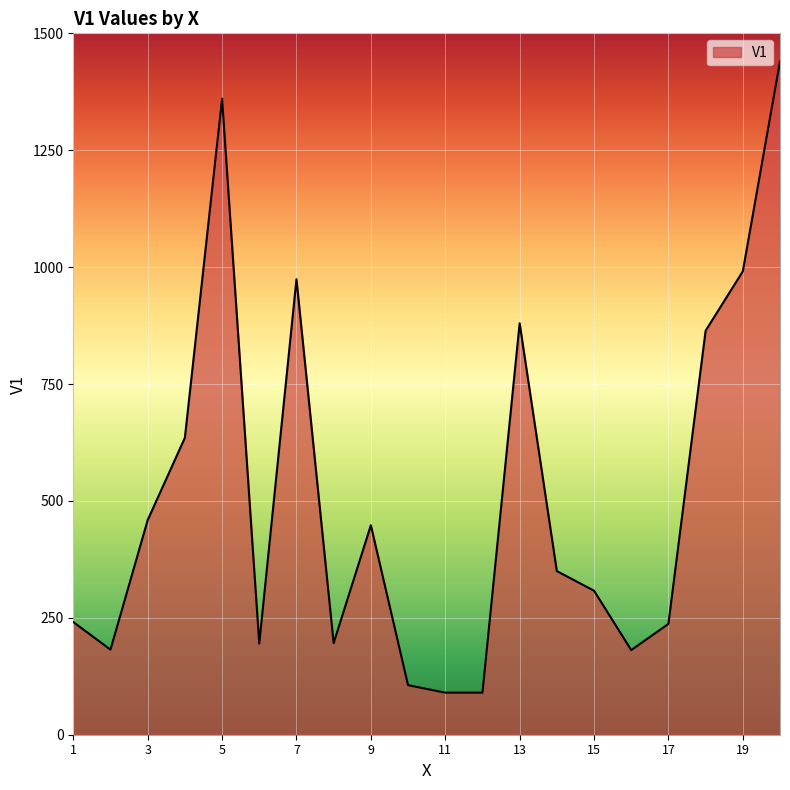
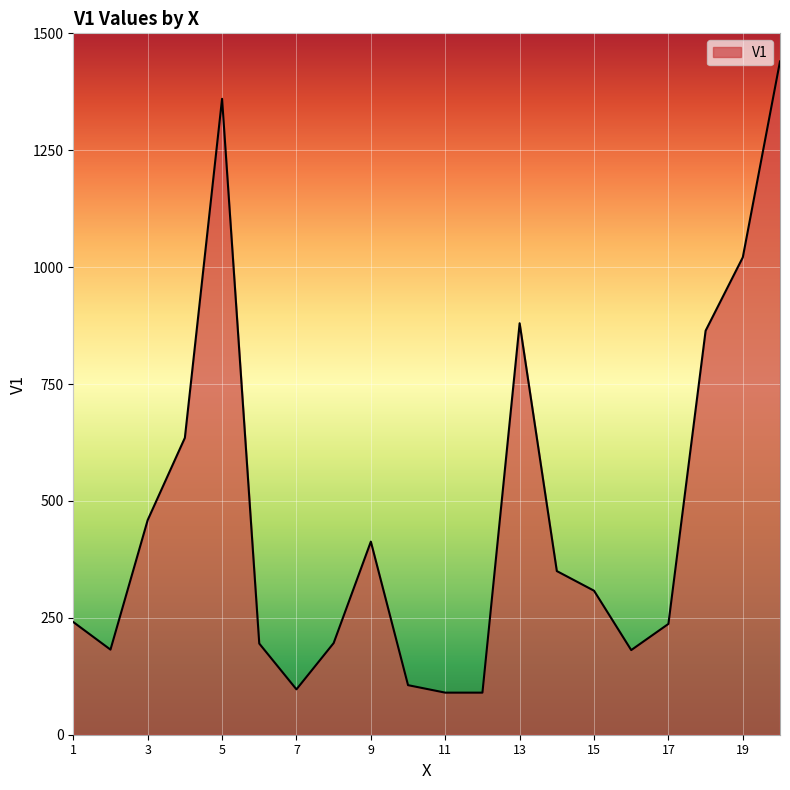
  {
    "1": 240,
    "3": 460,
    "5": 1360,
-   "7": 970,
-   "9": 450,
+   "7": 100,
+   "9": 410,
    "11": 90,
    "13": 880,
    "15": 310,
    "17": 240,
-   "19": 990
+   "19": 1020
  }
